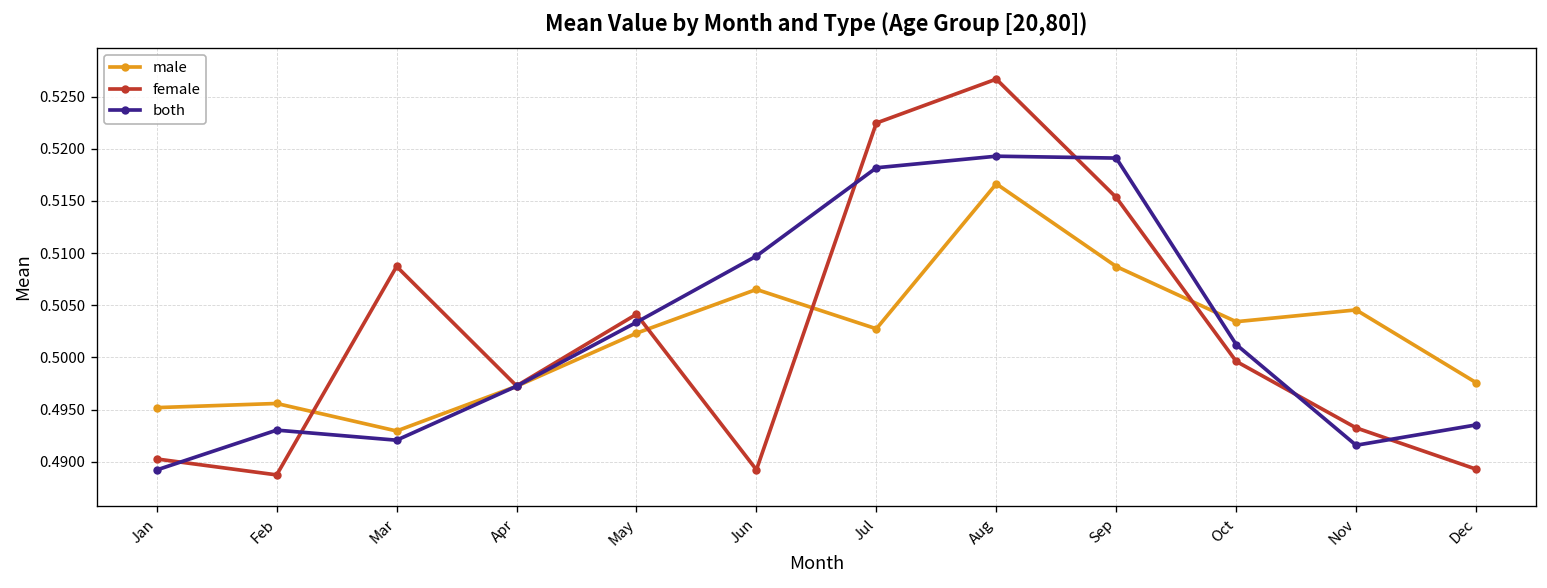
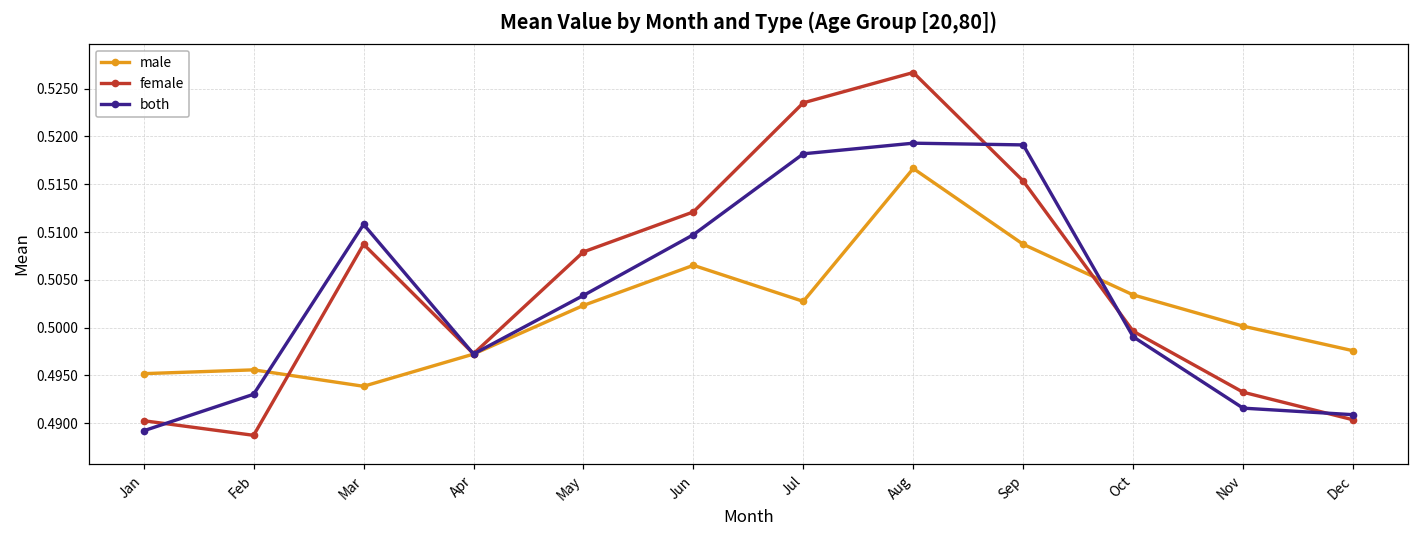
  {
    "male": {
      "Jan": 0.495,
      "Feb": 0.496,
-     "Mar": 0.493,
+     "Mar": 0.494,
      "May": 0.502,
      "Jun": 0.507,
      "Jul": 0.503,
      "Aug": 0.517,
      "Sep": 0.509,
      "Oct": 0.503,
-     "Nov": 0.505,
+     "Nov": 0.500,
      "Dec": 0.498
    },
    "female": {
      "Jan": 0.490,
      "Feb": 0.489,
      "Mar": 0.509,
-     "May": 0.504,
-     "Jun": 0.489,
-     "Jul": 0.522,
+     "May": 0.508,
+     "Jun": 0.512,
+     "Jul": 0.524,
      "Aug": 0.527,
      "Sep": 0.515,
      "Oct": 0.500,
      "Nov": 0.493,
-     "Dec": 0.489
+     "Dec": 0.490
    },
    "both": {
      "Jan": 0.489,
      "Feb": 0.493,
-     "Mar": 0.492,
+     "Mar": 0.511,
      "May": 0.503,
      "Jun": 0.510,
      "Jul": 0.518,
      "Aug": 0.519,
      "Sep": 0.519,
-     "Oct": 0.501,
+     "Oct": 0.499,
      "Nov": 0.492,
-     "Dec": 0.494
+     "Dec": 0.491
    }
  }
